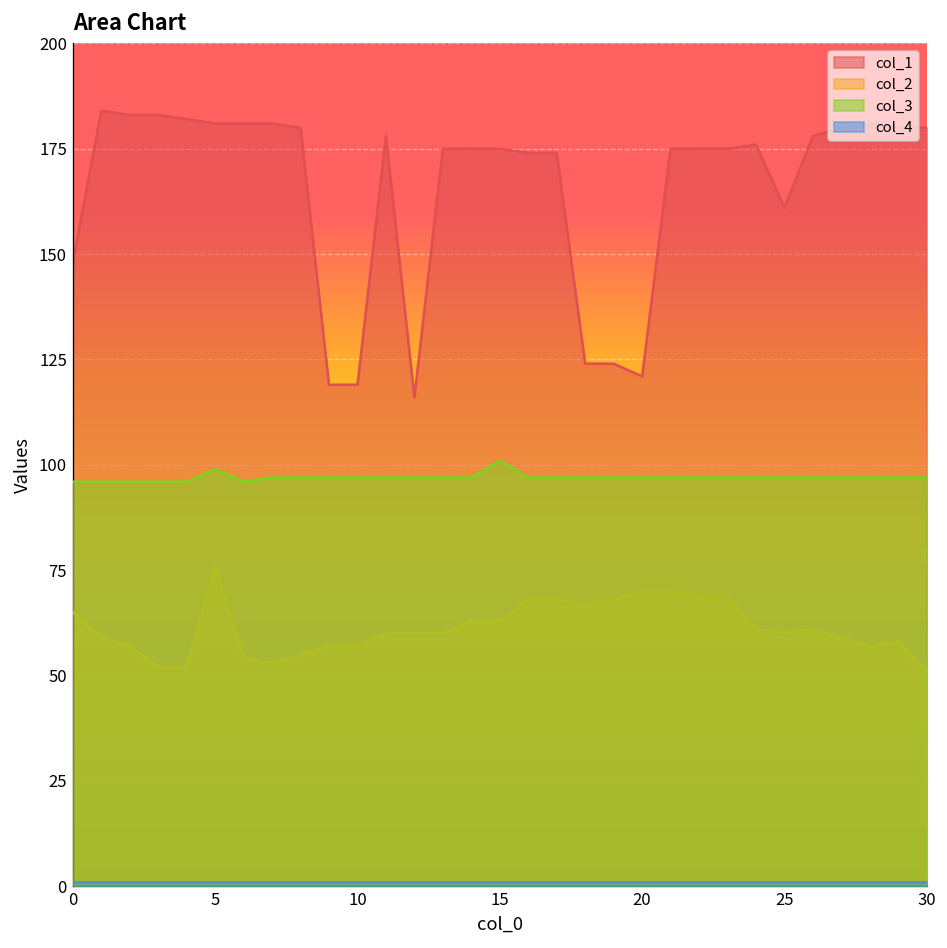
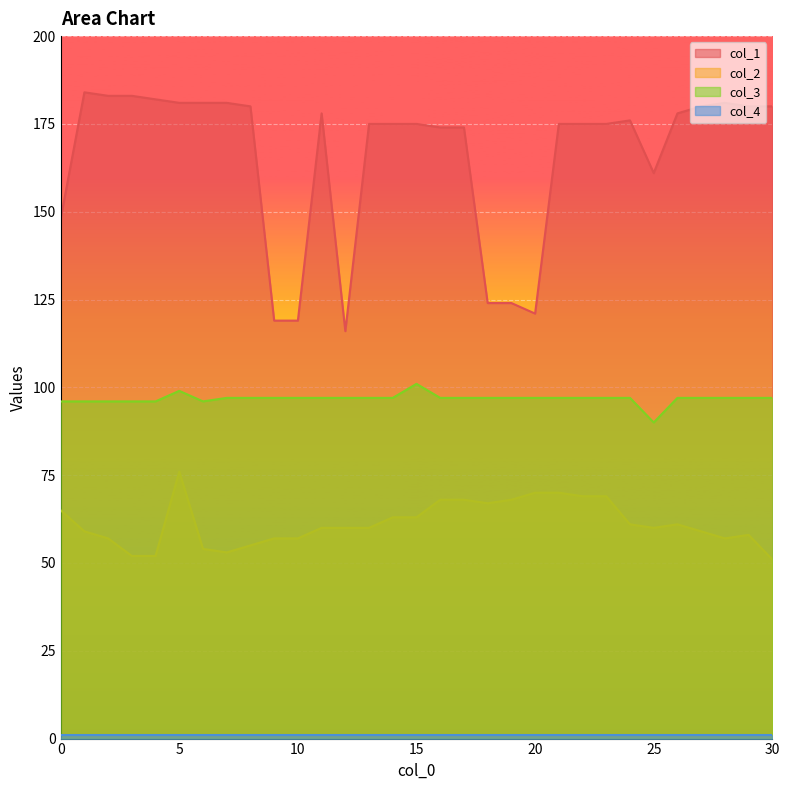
  {
    "col_1": {
      "0": 148,
      "5": 181,
      "10": 119,
      "15": 175,
      "20": 121,
      "25": 161,
      "30": 180
    },
    "col_2": {
      "0": 65,
      "5": 76,
      "10": 57,
      "15": 63,
      "20": 70,
      "25": 60,
      "30": 51
    },
    "col_3": {
      "0": 96,
      "5": 99,
      "10": 97,
      "15": 101,
      "20": 97,
-     "25": 97,
+     "25": 90,
      "30": 97
    },
    "col_4": {
      "0": 1,
      "5": 1,
      "10": 1,
      "15": 1,
      "20": 1,
      "25": 1,
      "30": 1
    }
  }
